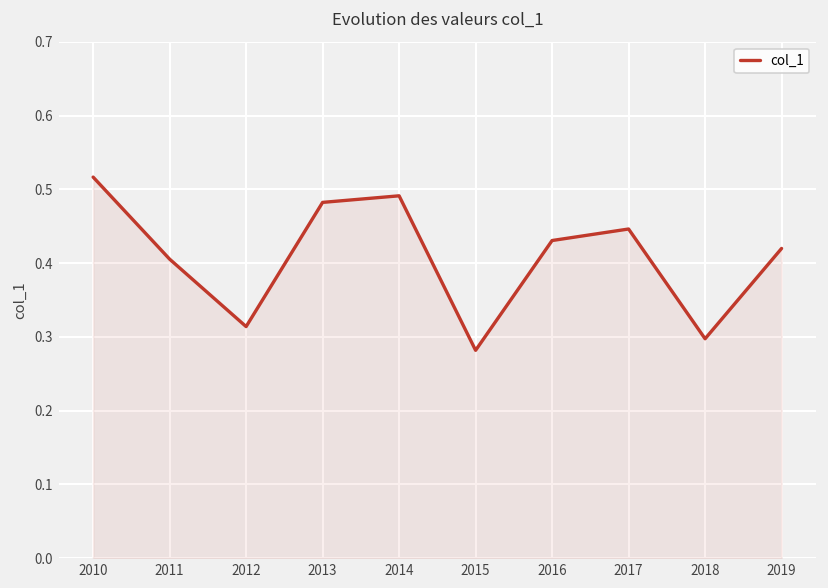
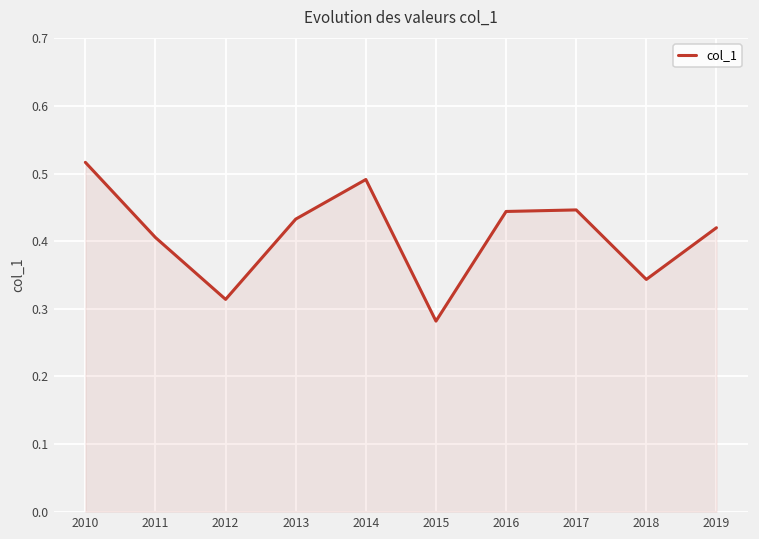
  {
    "2010": 0.52,
    "2011": 0.41,
    "2012": 0.31,
-   "2013": 0.48,
+   "2013": 0.43,
    "2014": 0.49,
    "2015": 0.28,
-   "2016": 0.43,
+   "2016": 0.44,
    "2017": 0.45,
-   "2018": 0.30,
+   "2018": 0.34,
    "2019": 0.42
  }
